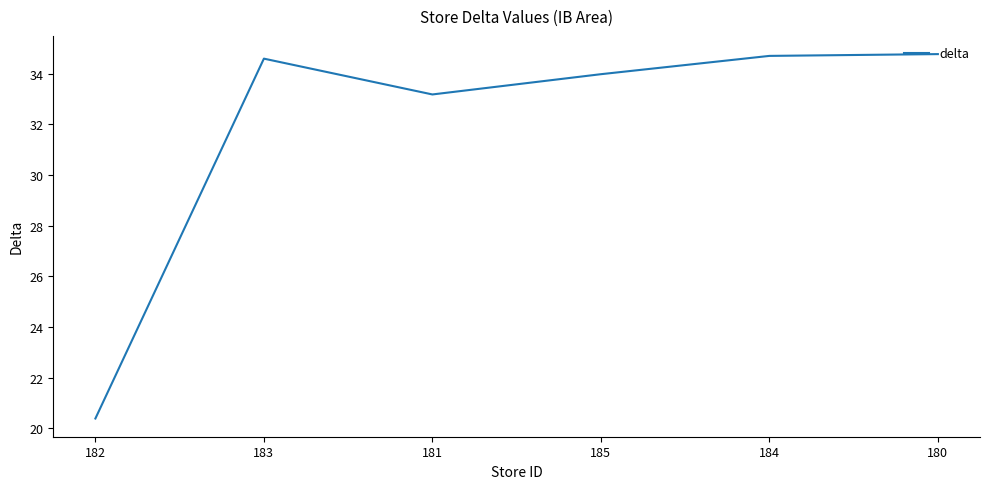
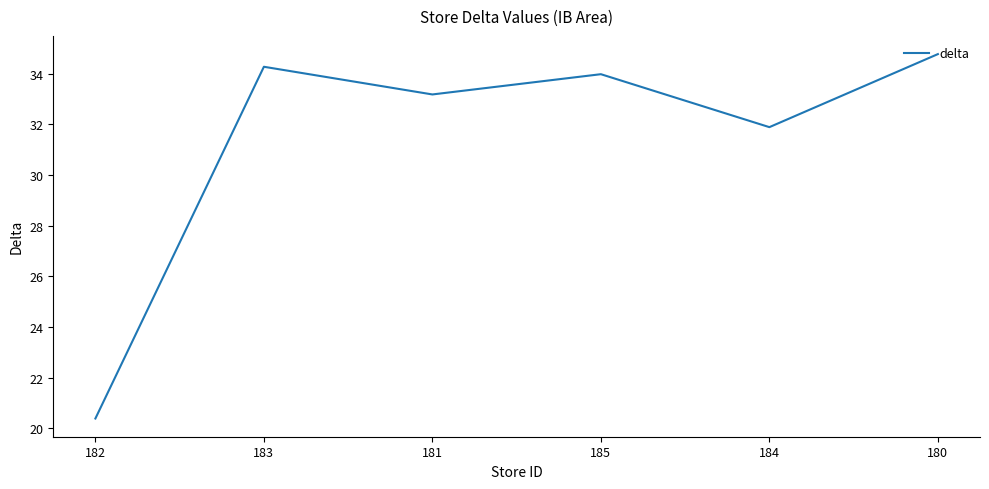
  {
    "182": 20.4,
-   "183": 34.6,
+   "183": 34.3,
    "181": 33.2,
    "185": 34.0,
-   "184": 34.7,
+   "184": 31.9,
    "180": 34.8
  }
